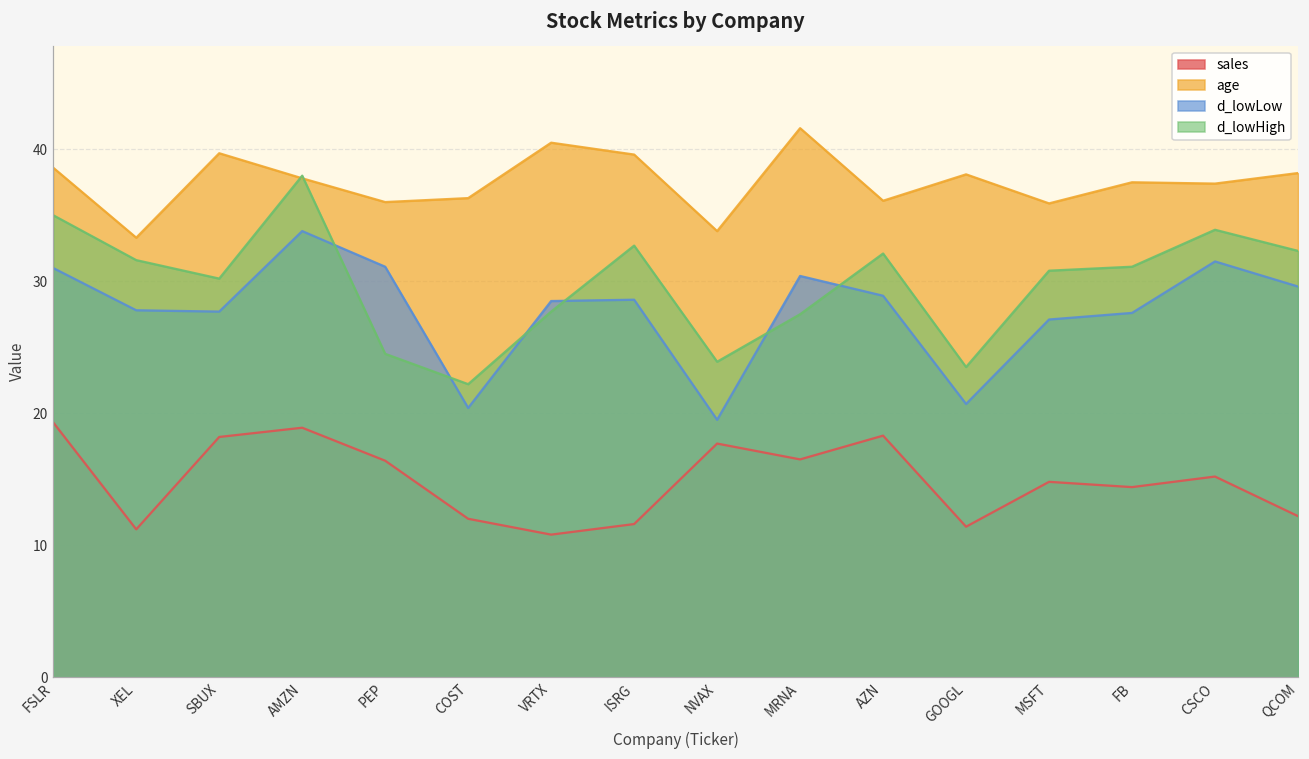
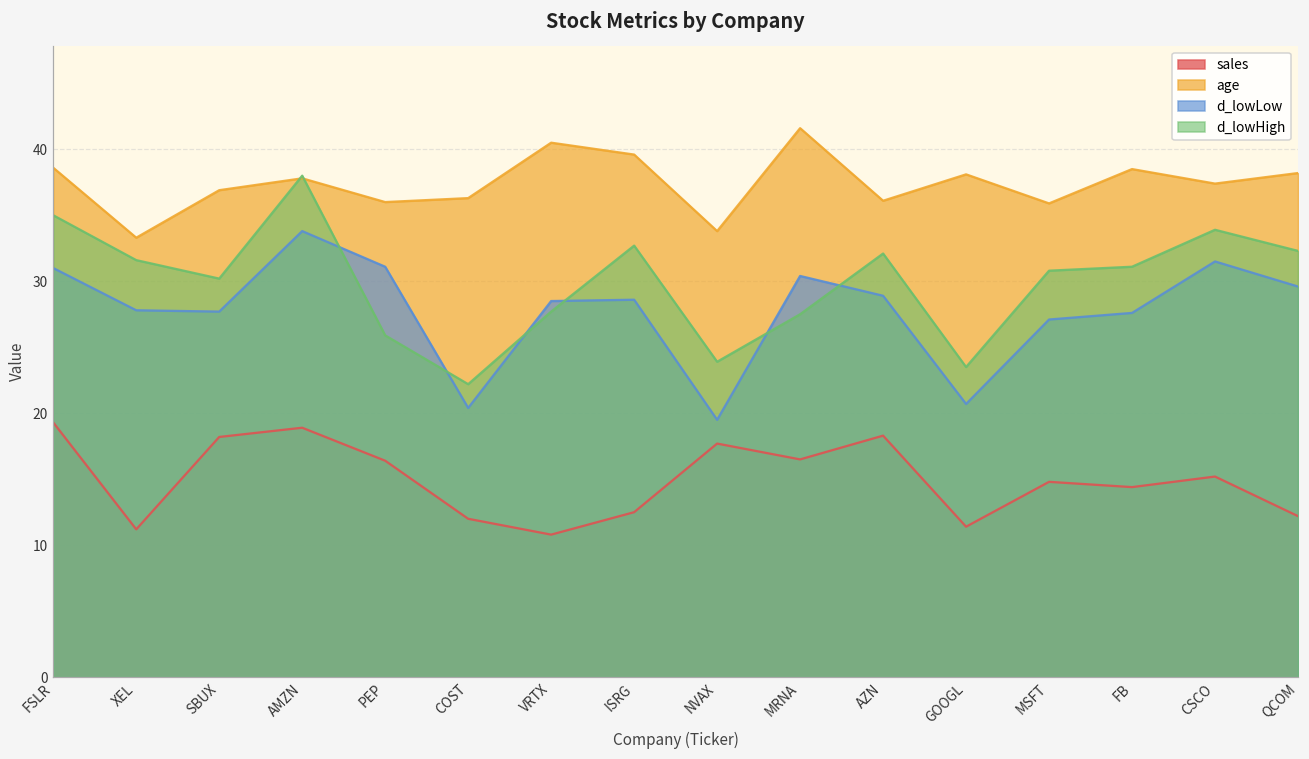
  {
    "sales": {
      "FSLR": 19.3,
      "XEL": 11.2,
      "SBUX": 18.2,
      "AMZN": 18.9,
      "PEP": 16.4,
      "COST": 12.0,
      "VRTX": 10.8,
-     "ISRG": 11.6,
+     "ISRG": 12.5,
      "NVAX": 17.7,
      "MRNA": 16.5,
      "AZN": 18.3,
      "GOOGL": 11.4,
      "MSFT": 14.8,
      "FB": 14.4,
      "CSCO": 15.2,
      "QCOM": 12.2
    },
    "age": {
      "FSLR": 38.6,
      "XEL": 33.3,
-     "SBUX": 39.7,
+     "SBUX": 36.9,
      "PEP": 36.0,
      "COST": 36.3,
      "VRTX": 40.5,
      "ISRG": 39.6,
      "NVAX": 33.8,
      "MRNA": 41.6,
      "AZN": 36.1,
      "GOOGL": 38.1,
      "MSFT": 35.9,
-     "FB": 37.5,
+     "FB": 38.5,
      "CSCO": 37.4,
      "QCOM": 38.2
    },
    "d_lowLow": {
      "FSLR": 31.0,
      "XEL": 27.8,
      "SBUX": 27.7,
      "AMZN": 33.8,
      "PEP": 31.1,
      "COST": 20.4,
      "VRTX": 28.5,
      "ISRG": 28.6,
      "NVAX": 19.5,
      "MRNA": 30.4,
      "AZN": 28.9,
      "GOOGL": 20.7,
      "MSFT": 27.1,
      "FB": 27.6,
      "CSCO": 31.5,
      "QCOM": 29.6
    },
    "d_lowHigh": {
      "FSLR": 35.0,
      "XEL": 31.6,
      "SBUX": 30.2,
-     "PEP": 24.5,
+     "PEP": 25.9,
      "COST": 22.2,
      "VRTX": 27.7,
      "ISRG": 32.7,
      "NVAX": 23.9,
      "MRNA": 27.5,
      "AZN": 32.1,
      "GOOGL": 23.5,
      "MSFT": 30.8,
      "FB": 31.1,
      "CSCO": 33.9,
      "QCOM": 32.3
    }
  }
